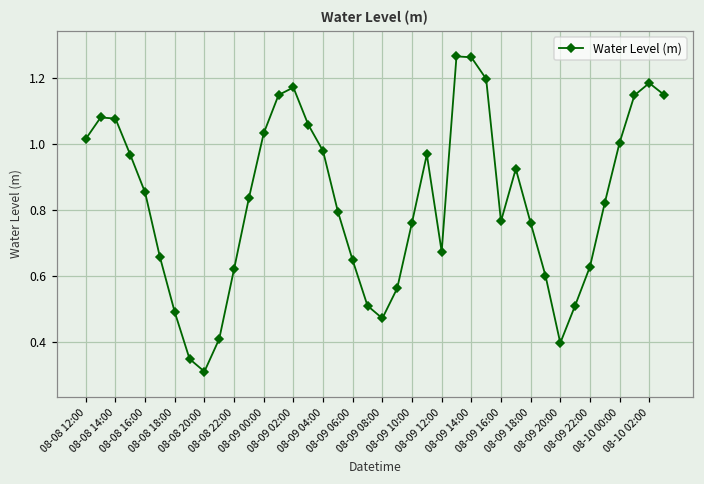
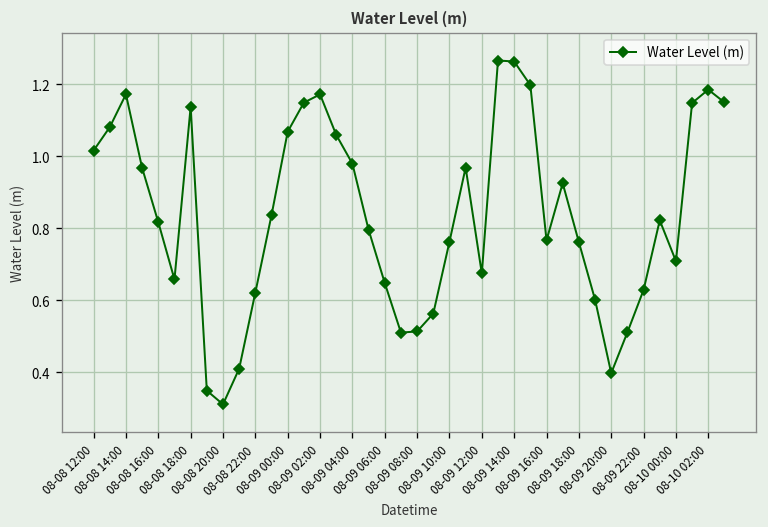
  {
    "08-08 12:00": 1.02,
-   "08-08 14:00": 1.08,
-   "08-08 16:00": 0.85,
-   "08-08 18:00": 0.49,
+   "08-08 14:00": 1.17,
+   "08-08 16:00": 0.82,
+   "08-08 18:00": 1.14,
    "08-08 20:00": 0.31,
    "08-08 22:00": 0.62,
-   "08-09 00:00": 1.03,
+   "08-09 00:00": 1.07,
    "08-09 02:00": 1.17,
    "08-09 04:00": 0.98,
    "08-09 06:00": 0.65,
-   "08-09 08:00": 0.47,
+   "08-09 08:00": 0.51,
    "08-09 10:00": 0.76,
    "08-09 12:00": 0.67,
    "08-09 14:00": 1.26,
    "08-09 16:00": 0.77,
    "08-09 18:00": 0.76,
    "08-09 20:00": 0.40,
    "08-09 22:00": 0.63,
-   "08-10 00:00": 1.00,
+   "08-10 00:00": 0.71,
    "08-10 02:00": 1.18
  }
